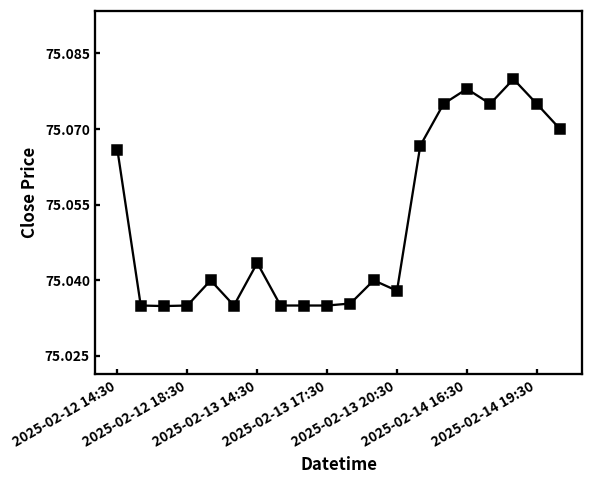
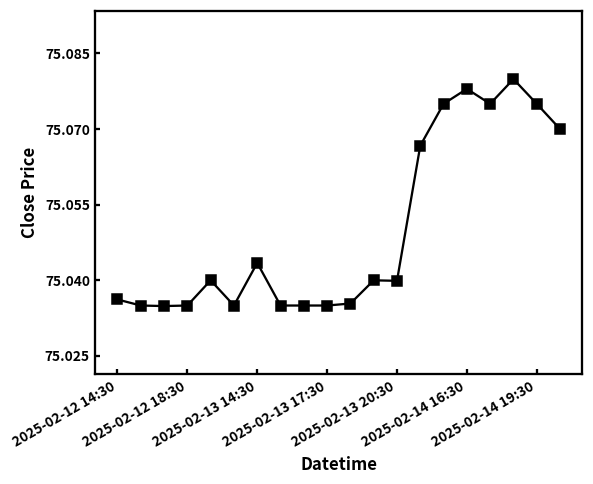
  {
-   "2025-02-12 14:30": 75.066,
+   "2025-02-12 14:30": 75.036,
    "2025-02-12 18:30": 75.035,
    "2025-02-13 14:30": 75.043,
    "2025-02-13 17:30": 75.035,
-   "2025-02-13 20:30": 75.038,
+   "2025-02-13 20:30": 75.040,
    "2025-02-14 16:30": 75.078,
    "2025-02-14 19:30": 75.075
  }
